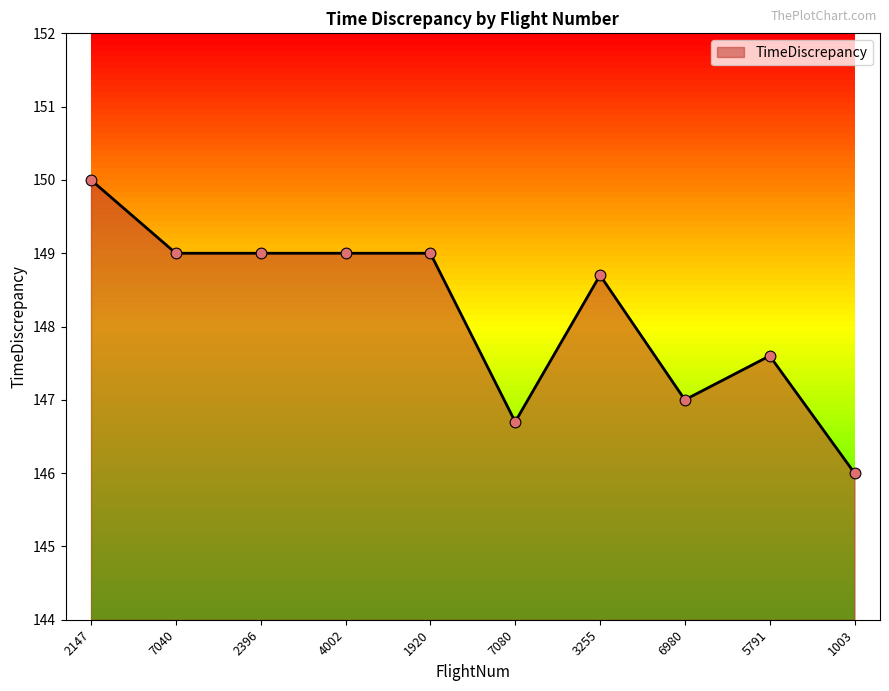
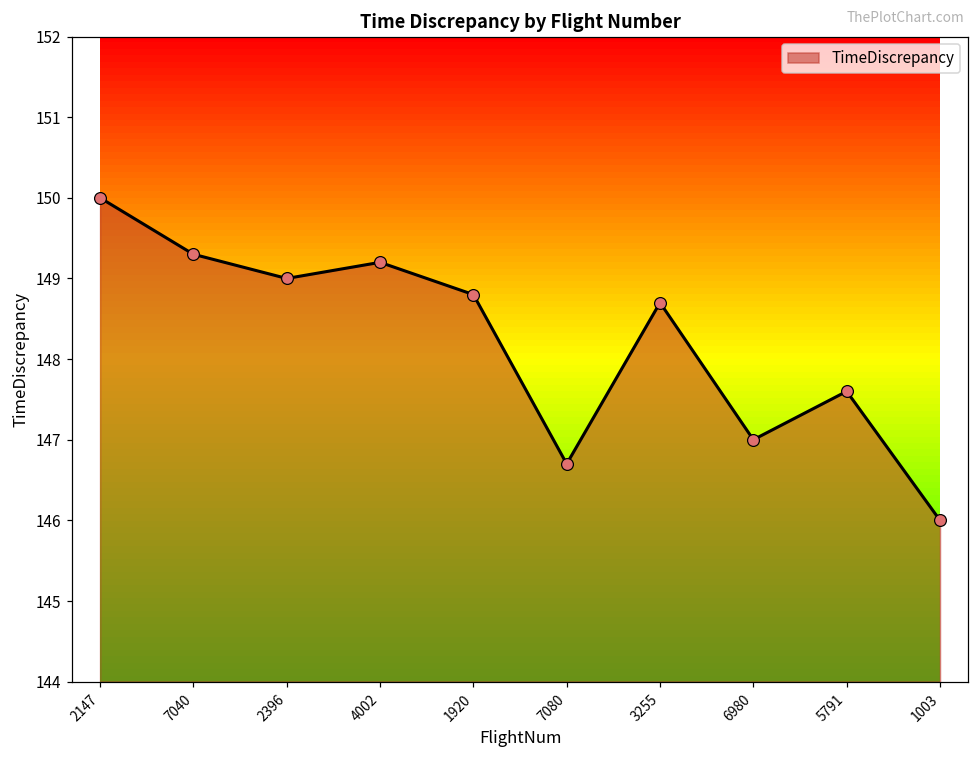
  {
    "2147": 150.0,
-   "7040": 149.0,
+   "7040": 149.3,
    "2396": 149.0,
-   "4002": 149.0,
-   "1920": 149.0,
+   "4002": 149.2,
+   "1920": 148.8,
    "7080": 146.7,
    "3255": 148.7,
    "6980": 147.0,
    "5791": 147.6,
    "1003": 146.0
  }
